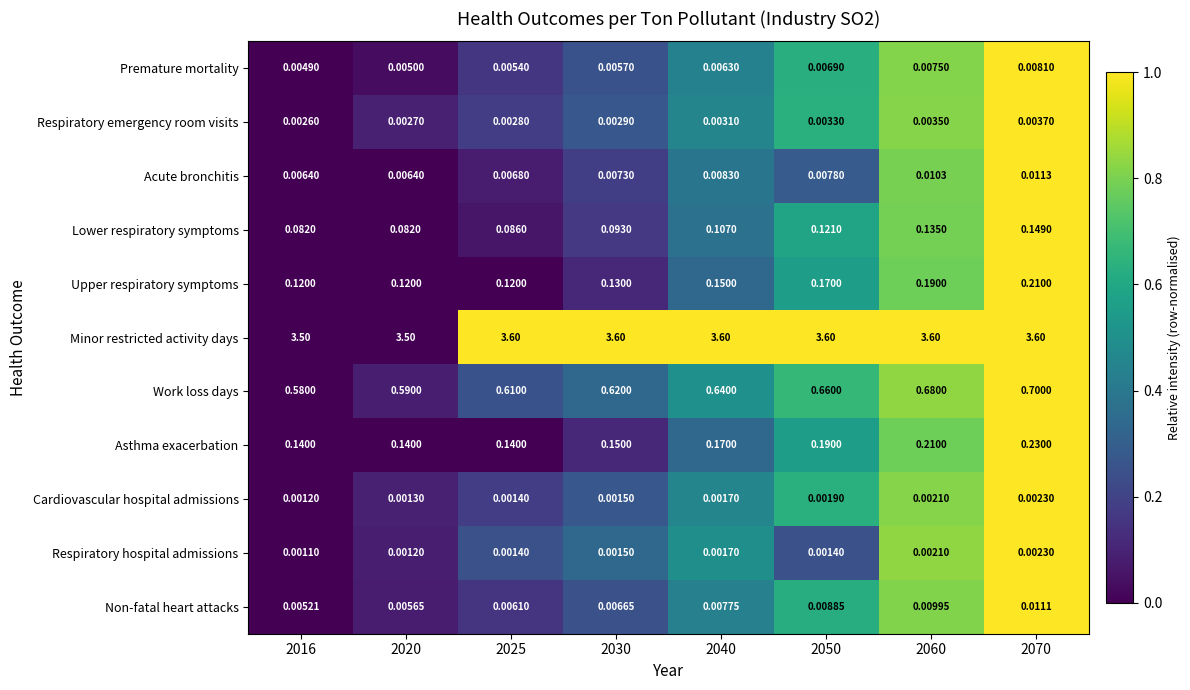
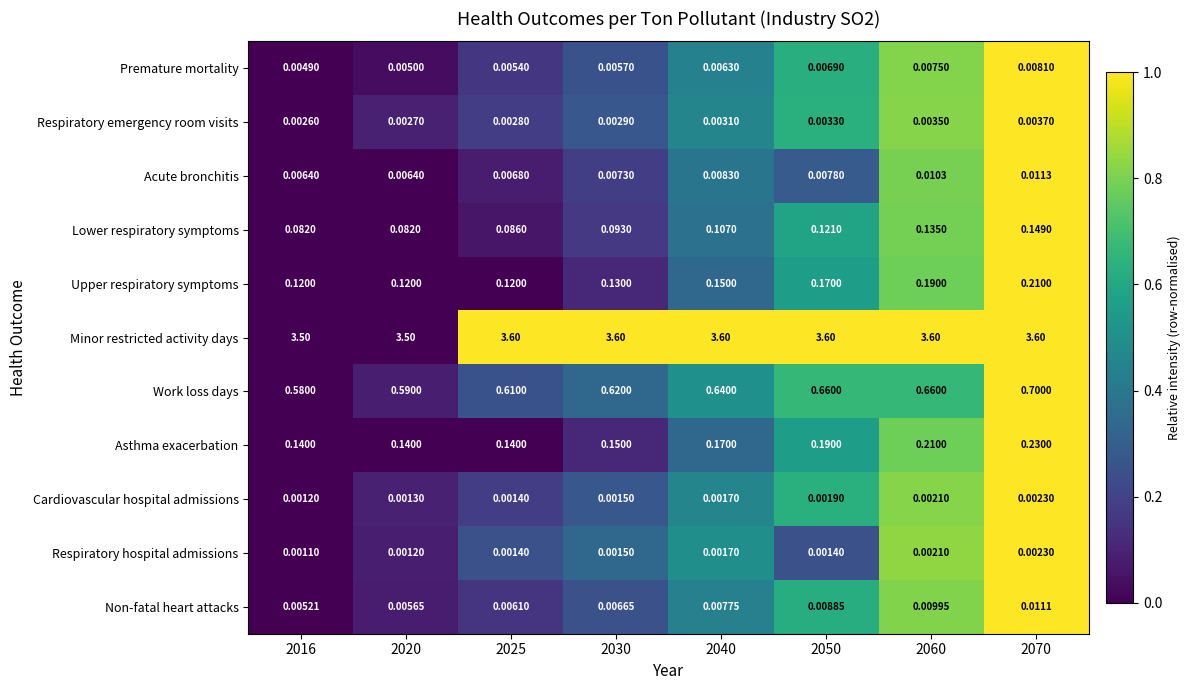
  {
    "Premature mortality": {
      "2016": 0.00490,
      "2020": 0.00500,
      "2025": 0.00540,
      "2030": 0.00570,
      "2040": 0.00630,
      "2050": 0.00690,
      "2060": 0.00750,
      "2070": 0.00810
    },
    "Respiratory emergency room visits": {
      "2016": 0.00260,
      "2020": 0.00270,
      "2025": 0.00280,
      "2030": 0.00290,
      "2040": 0.00310,
      "2050": 0.00330,
      "2060": 0.00350,
      "2070": 0.00370
    },
    "Acute bronchitis": {
      "2016": 0.00640,
      "2020": 0.00640,
      "2025": 0.00680,
      "2030": 0.00730,
      "2040": 0.00830,
      "2050": 0.00780,
      "2060": 0.0103,
      "2070": 0.0113
    },
    "Lower respiratory symptoms": {
      "2016": 0.0820,
      "2020": 0.0820,
      "2025": 0.0860,
      "2030": 0.0930,
      "2040": 0.1070,
      "2050": 0.1210,
      "2060": 0.1350,
      "2070": 0.1490
    },
    "Upper respiratory symptoms": {
      "2016": 0.1200,
      "2020": 0.1200,
      "2025": 0.1200,
      "2030": 0.1300,
      "2040": 0.1500,
      "2050": 0.1700,
      "2060": 0.1900,
      "2070": 0.2100
    },
    "Minor restricted activity days": {
      "2016": 3.50,
      "2020": 3.50,
      "2025": 3.60,
      "2030": 3.60,
      "2040": 3.60,
      "2050": 3.60,
      "2060": 3.60,
      "2070": 3.60
    },
    "Work loss days": {
      "2016": 0.5800,
      "2020": 0.5900,
      "2025": 0.6100,
      "2030": 0.6200,
      "2040": 0.6400,
      "2050": 0.6600,
-     "2060": 0.6800,
+     "2060": 0.6600,
      "2070": 0.7000
    },
    "Asthma exacerbation": {
      "2016": 0.1400,
      "2020": 0.1400,
      "2025": 0.1400,
      "2030": 0.1500,
      "2040": 0.1700,
      "2050": 0.1900,
      "2060": 0.2100,
      "2070": 0.2300
    },
    "Cardiovascular hospital admissions": {
      "2016": 0.00120,
      "2020": 0.00130,
      "2025": 0.00140,
      "2030": 0.00150,
      "2040": 0.00170,
      "2050": 0.00190,
      "2060": 0.00210,
      "2070": 0.00230
    },
    "Respiratory hospital admissions": {
      "2016": 0.00110,
      "2020": 0.00120,
      "2025": 0.00140,
      "2030": 0.00150,
      "2040": 0.00170,
      "2050": 0.00140,
      "2060": 0.00210,
      "2070": 0.00230
    },
    "Non-fatal heart attacks": {
      "2016": 0.00521,
      "2020": 0.00565,
      "2025": 0.00610,
      "2030": 0.00665,
      "2040": 0.00775,
      "2050": 0.00885,
      "2060": 0.00995,
      "2070": 0.0111
    }
  }
